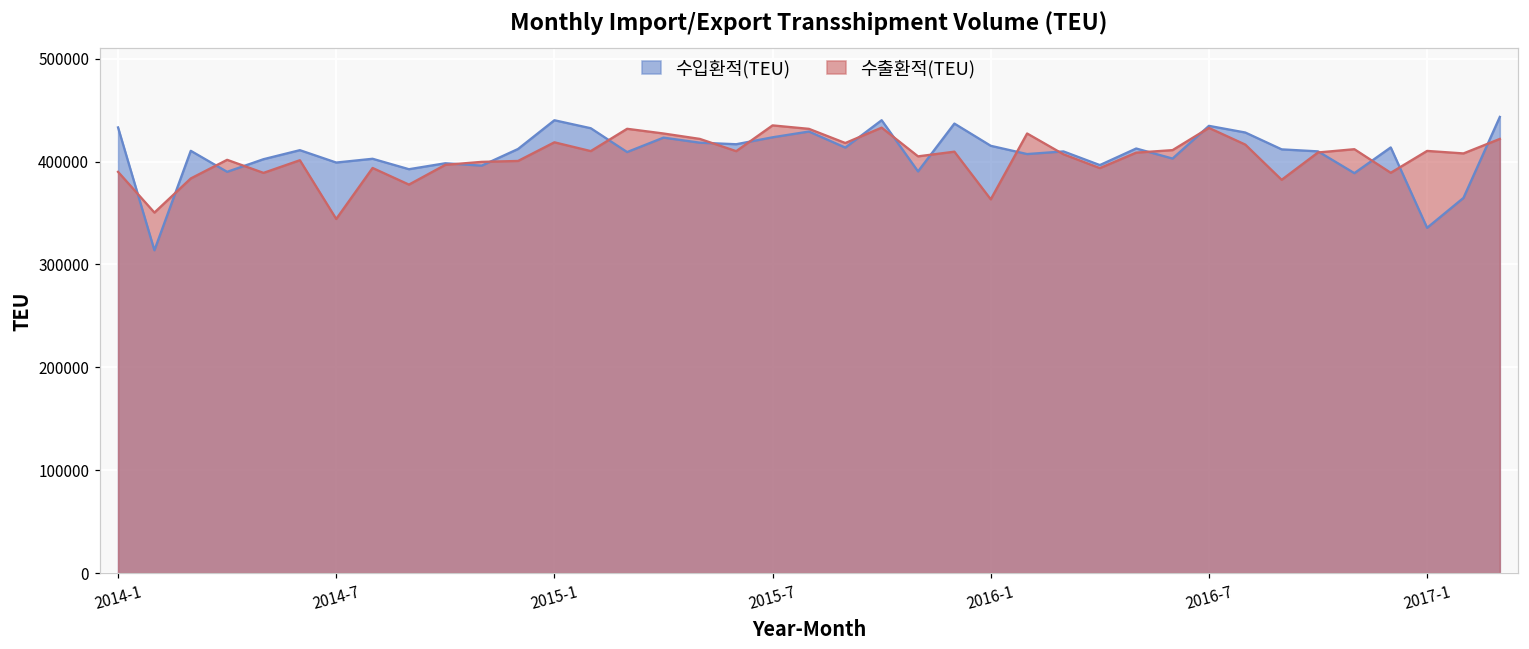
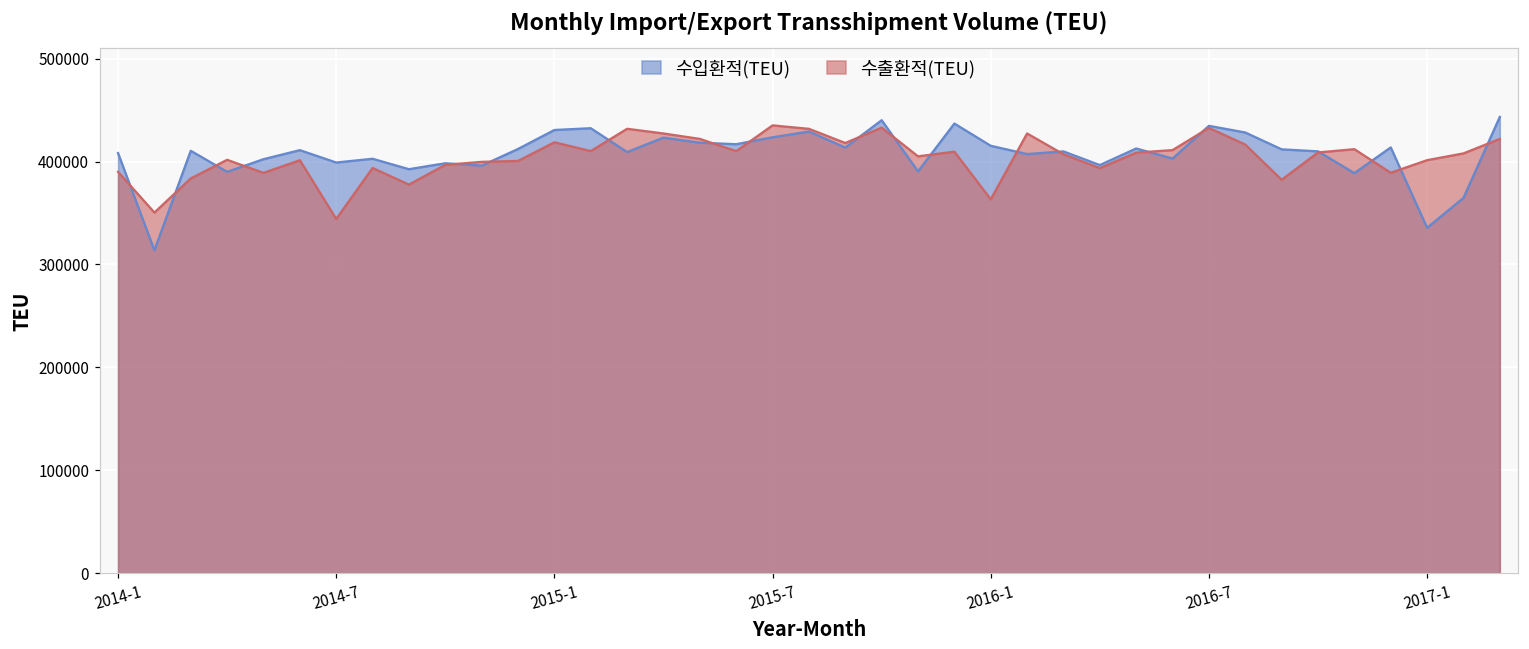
  {
    "수입환적(TEU)": {
-     "2014-1": 430000,
+     "2014-1": 410000,
      "2014-7": 400000,
-     "2015-1": 440000,
+     "2015-1": 430000,
      "2015-7": 420000,
      "2016-1": 420000,
      "2017-1": 340000
    },
    "수출환적(TEU)": {
      "2014-1": 390000,
      "2014-7": 340000,
      "2015-1": 420000,
      "2015-7": 440000,
      "2016-1": 360000,
-     "2017-1": 410000
+     "2017-1": 400000
    }
  }
